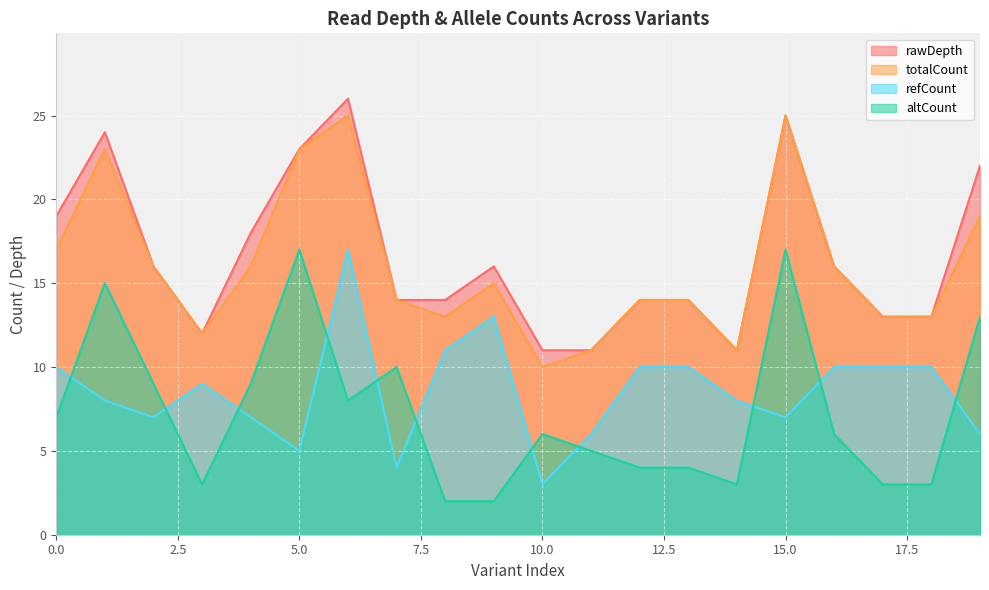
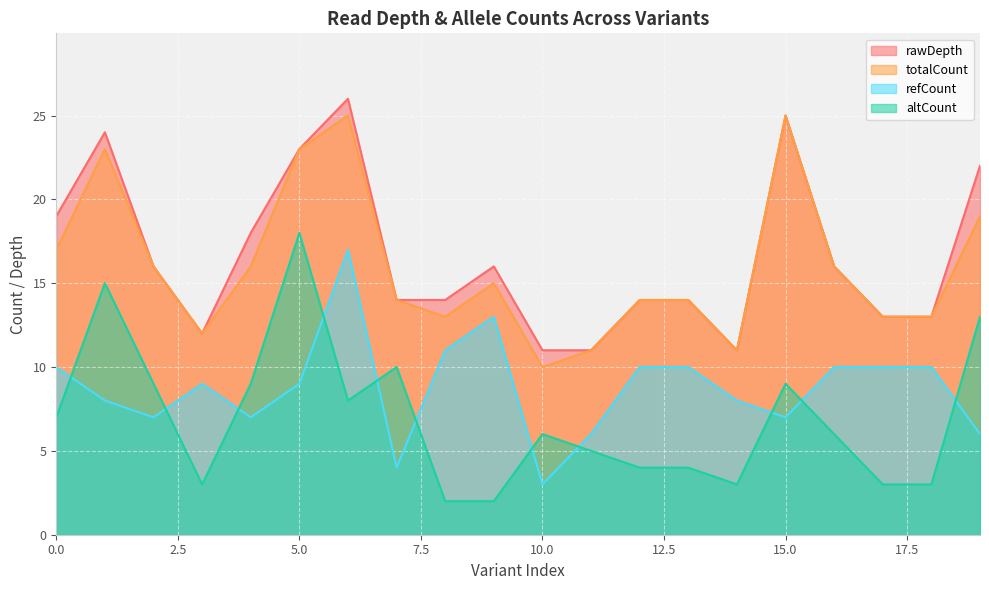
  {
    "refCount": {
      "0.0": 10,
-     "5.0": 5,
+     "5.0": 9,
      "10.0": 3,
      "15.0": 7
    },
    "altCount": {
      "0.0": 7,
-     "5.0": 17,
+     "5.0": 18,
      "10.0": 6,
-     "15.0": 17
+     "15.0": 9
    }
  }
